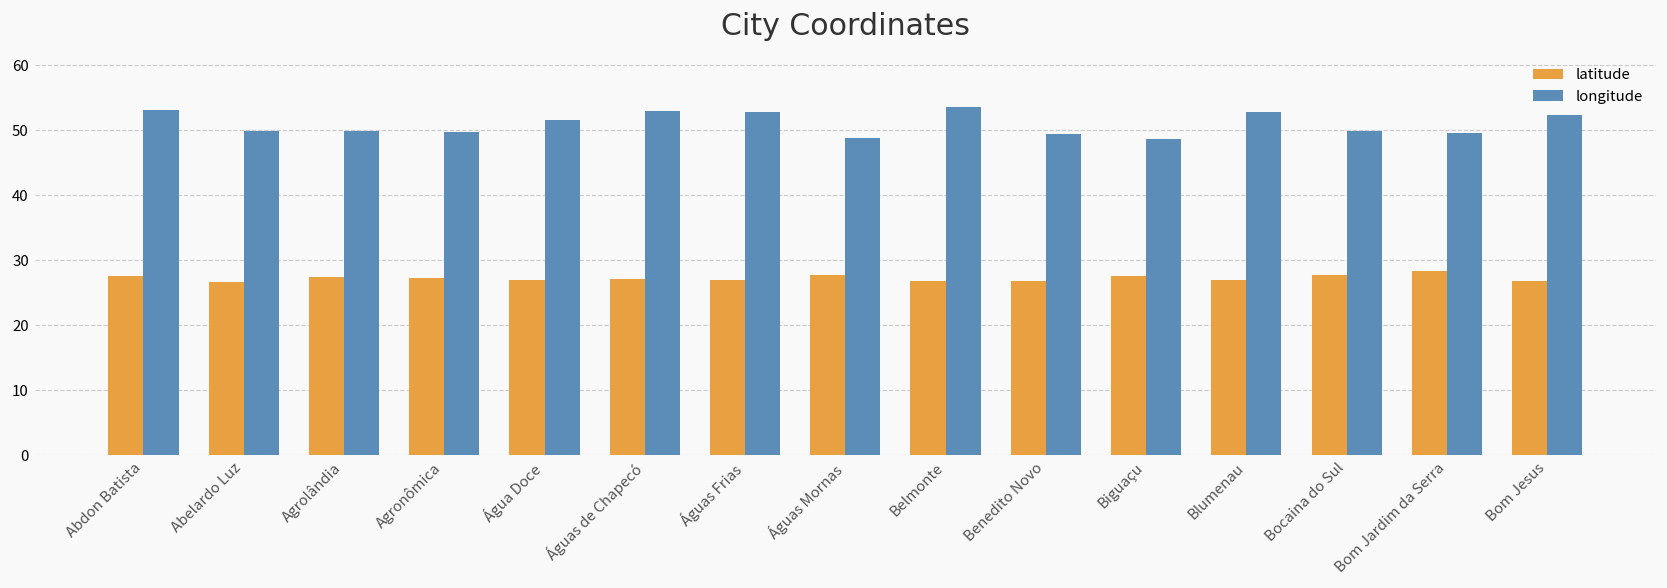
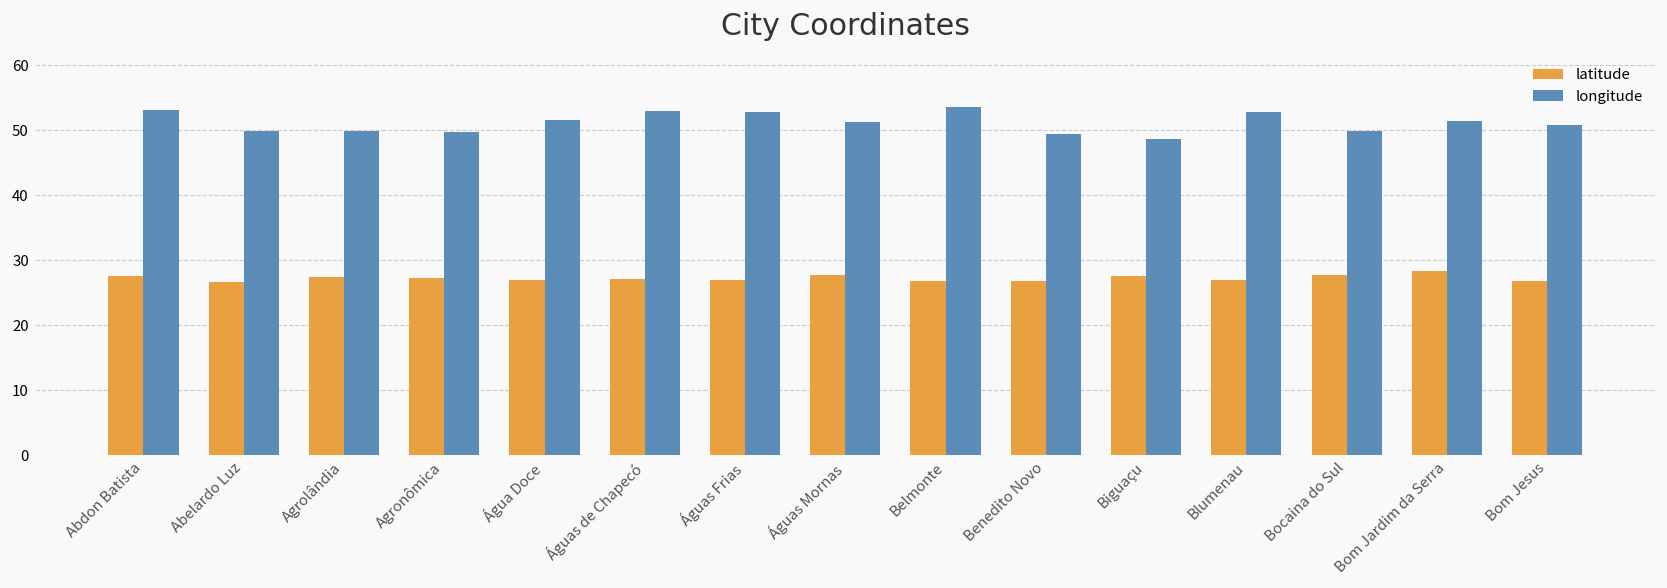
  {
    "latitude": {
      "Abdon Batista": 28,
      "Abelardo Luz": 27,
      "Agrolândia": 27,
      "Agronômica": 27,
      "Água Doce": 27,
      "Águas de Chapecó": 27,
      "Águas Frias": 27,
      "Águas Mornas": 28,
      "Belmonte": 27,
      "Benedito Novo": 27,
      "Biguaçu": 27,
      "Blumenau": 27,
      "Bocaina do Sul": 28,
      "Bom Jardim da Serra": 28,
      "Bom Jesus": 27
    },
    "longitude": {
      "Abdon Batista": 53,
      "Abelardo Luz": 50,
      "Agrolândia": 50,
      "Agronômica": 50,
      "Água Doce": 52,
      "Águas de Chapecó": 53,
      "Águas Frias": 53,
-     "Águas Mornas": 49,
+     "Águas Mornas": 51,
      "Belmonte": 54,
      "Benedito Novo": 49,
      "Biguaçu": 49,
      "Blumenau": 53,
      "Bocaina do Sul": 50,
-     "Bom Jardim da Serra": 50,
-     "Bom Jesus": 52
+     "Bom Jardim da Serra": 51,
+     "Bom Jesus": 51
    }
  }
